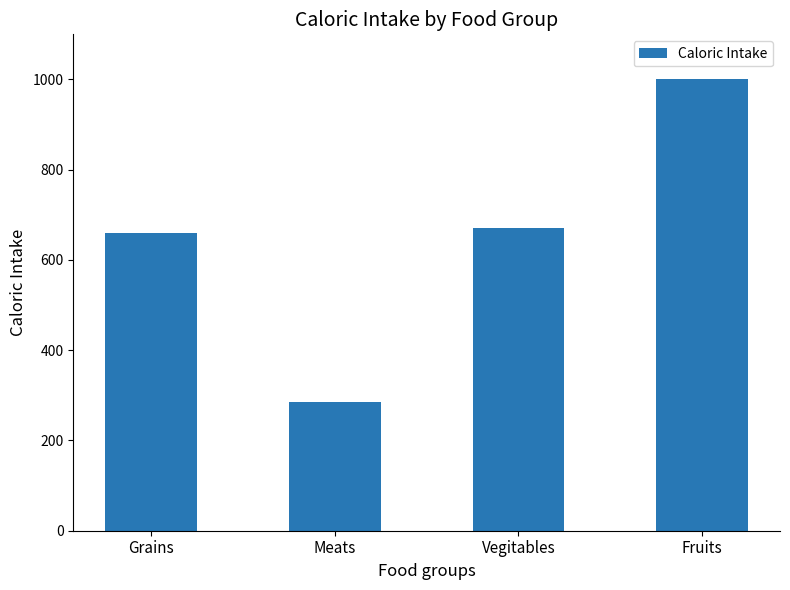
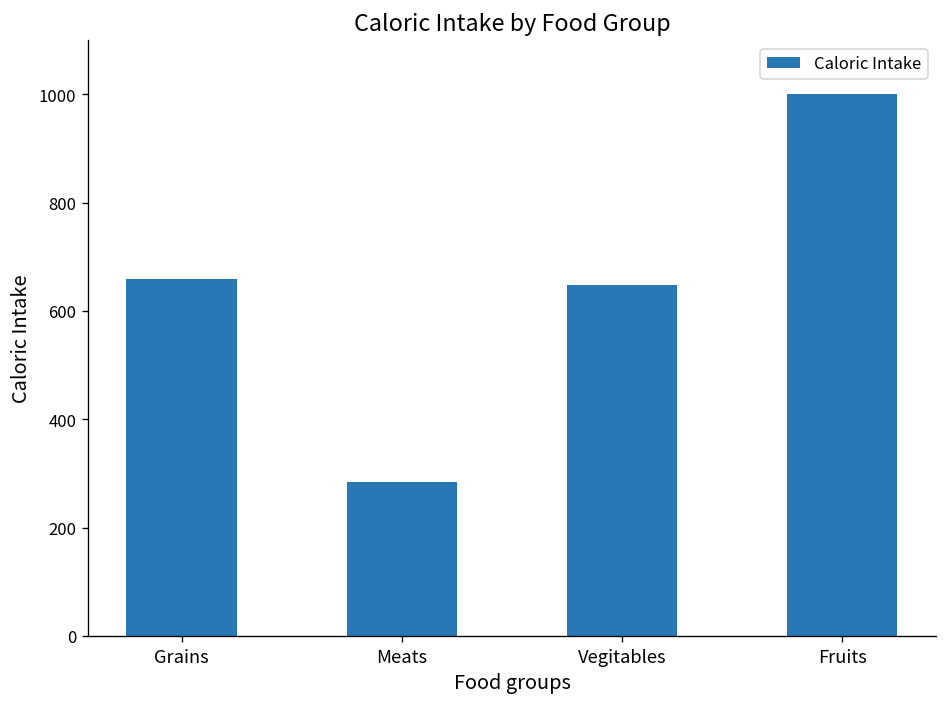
  {
    "Grains": 660,
    "Meats": 290,
-   "Vegitables": 670,
+   "Vegitables": 650,
    "Fruits": 1000
  }
